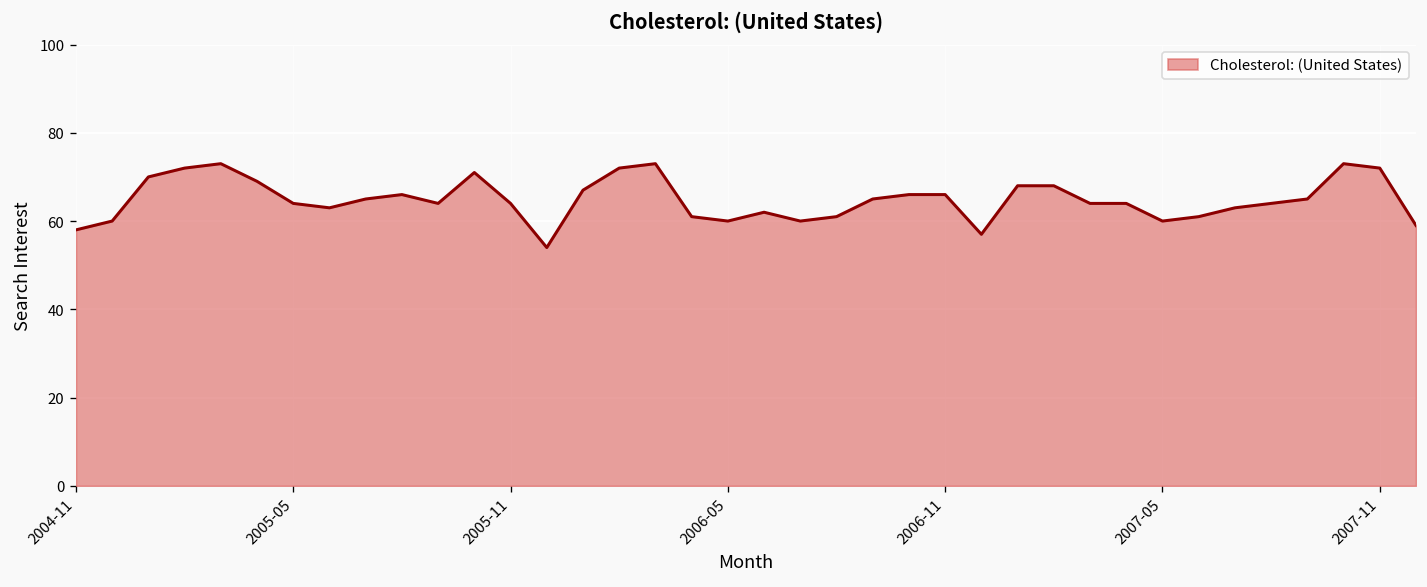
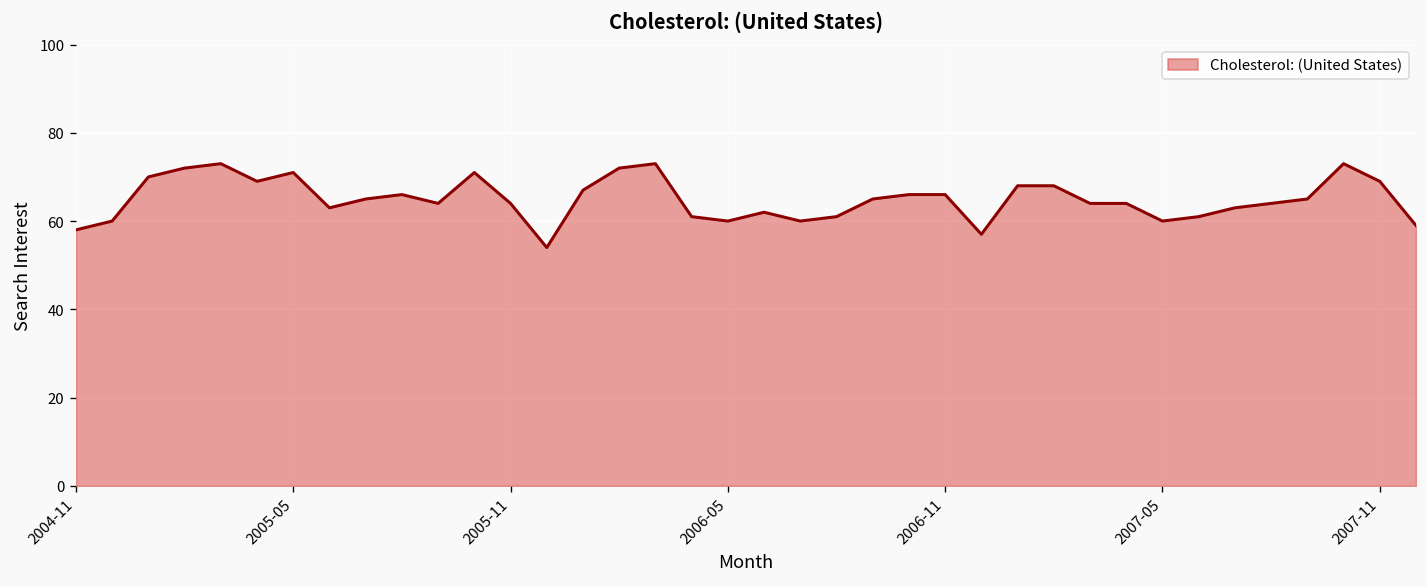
  {
    "2004-11": 58,
-   "2005-05": 64,
+   "2005-05": 71,
    "2005-11": 64,
    "2006-05": 60,
    "2006-11": 66,
    "2007-05": 60,
-   "2007-11": 72
+   "2007-11": 69
  }
